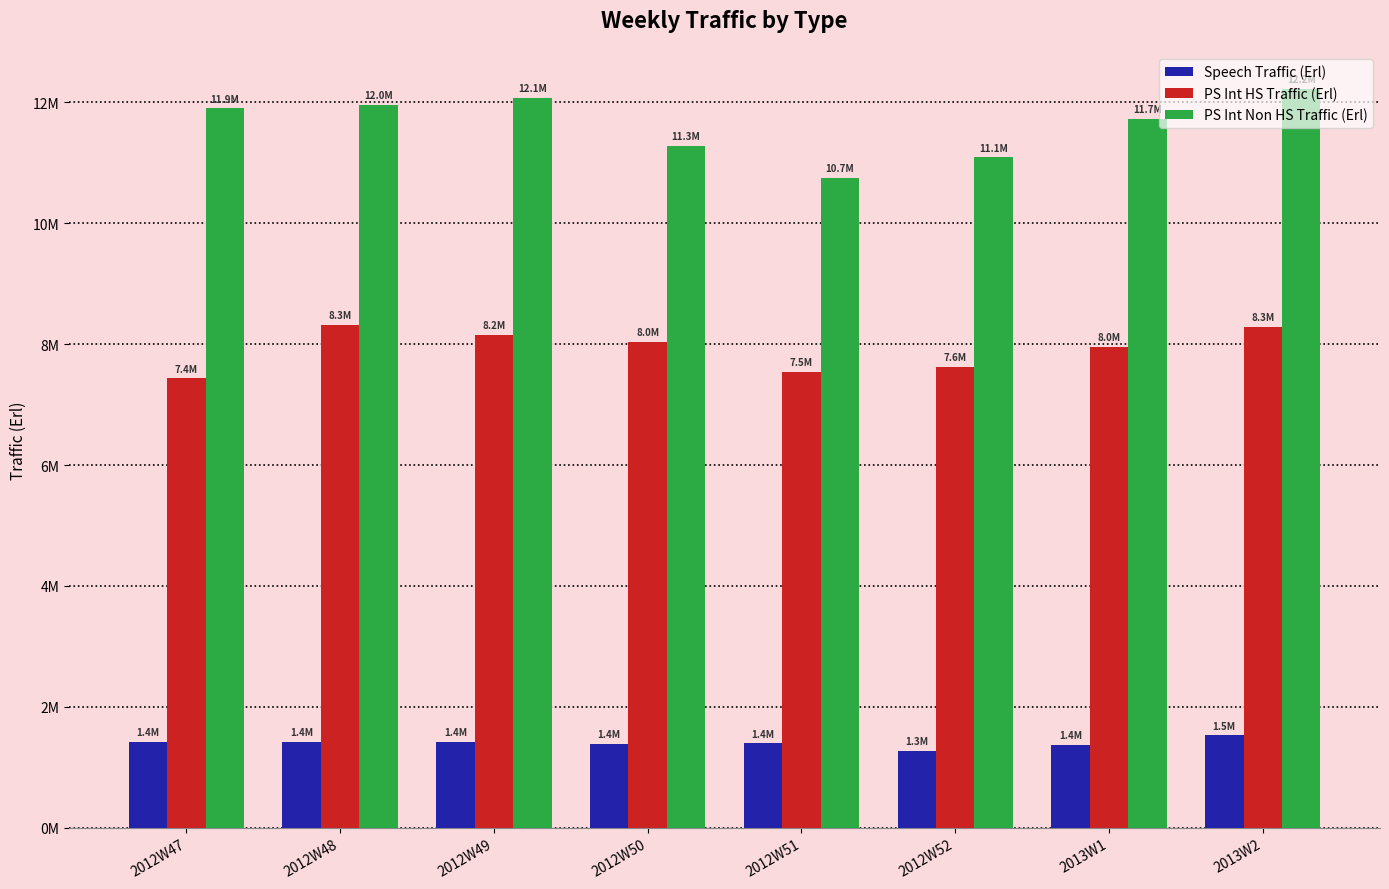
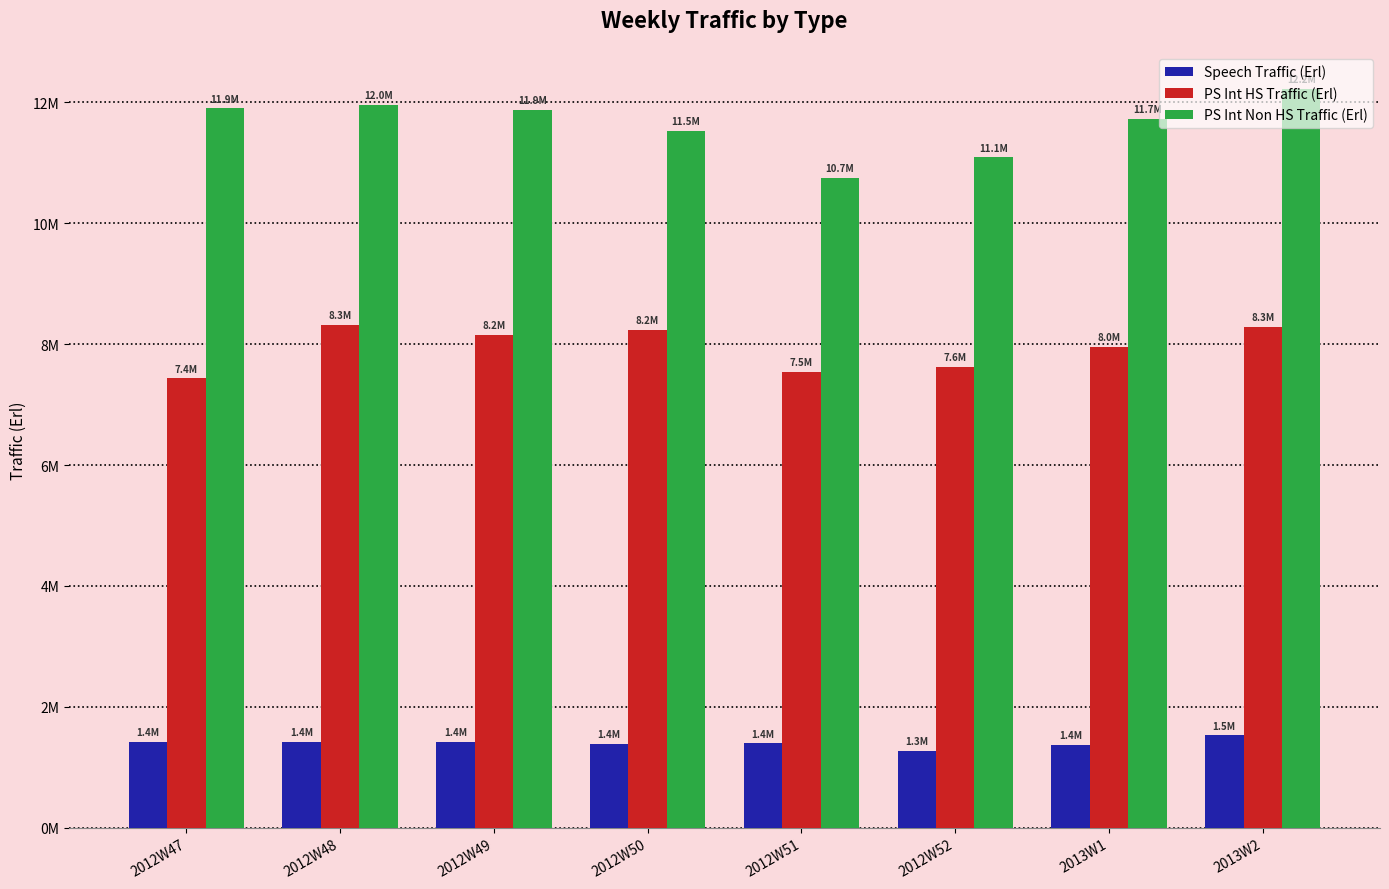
  {
    "Speech Traffic (Erl)": {
      "2012W47": "1.4M",
      "2012W48": "1.4M",
      "2012W49": "1.4M",
      "2012W50": "1.4M",
      "2012W51": "1.4M",
      "2012W52": "1.3M",
      "2013W1": "1.4M",
      "2013W2": "1.5M"
    },
    "PS Int HS Traffic (Erl)": {
      "2012W47": "7.4M",
      "2012W48": "8.3M",
      "2012W49": "8.2M",
-     "2012W50": "8.0M",
+     "2012W50": "8.2M",
      "2012W51": "7.5M",
      "2012W52": "7.6M",
      "2013W1": "8.0M",
      "2013W2": "8.3M"
    },
    "PS Int Non HS Traffic (Erl)": {
      "2012W47": "11.9M",
      "2012W48": "12.0M",
-     "2012W49": "12.1M",
-     "2012W50": "11.3M",
+     "2012W49": "11.9M",
+     "2012W50": "11.5M",
      "2012W51": "10.7M",
      "2012W52": "11.1M"
    }
  }
